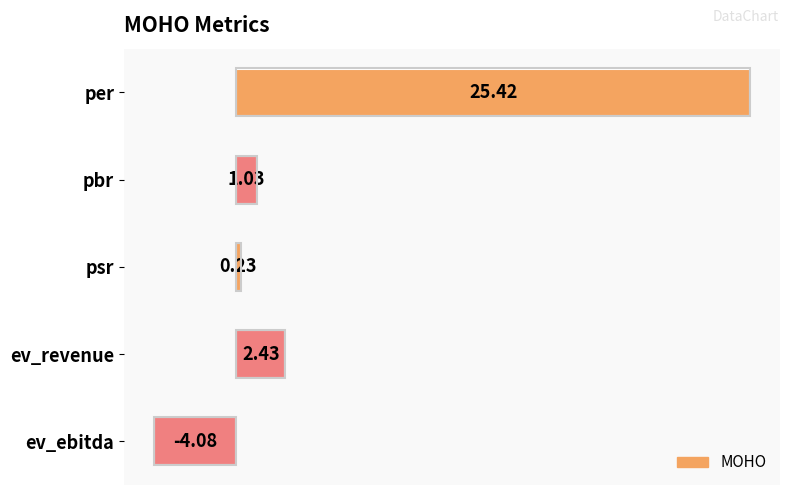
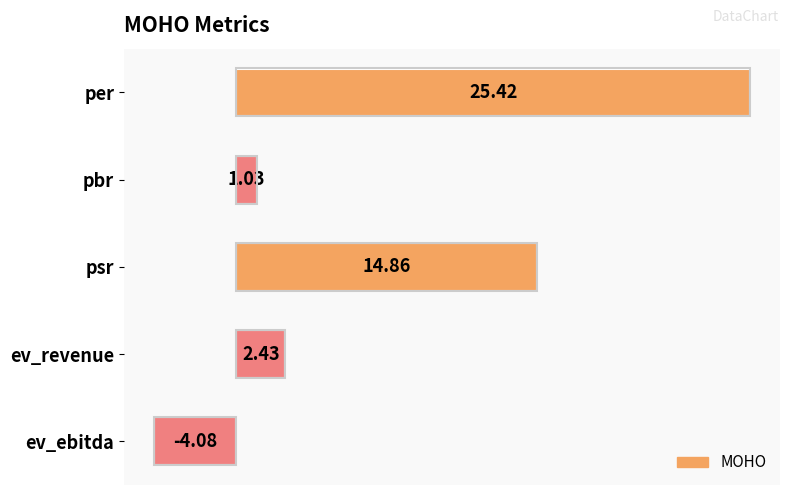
  {
    "per": 25.42,
    "pbr": 1.03,
-   "psr": 0.23,
+   "psr": 14.86,
    "ev_revenue": 2.43,
    "ev_ebitda": -4.08
  }
